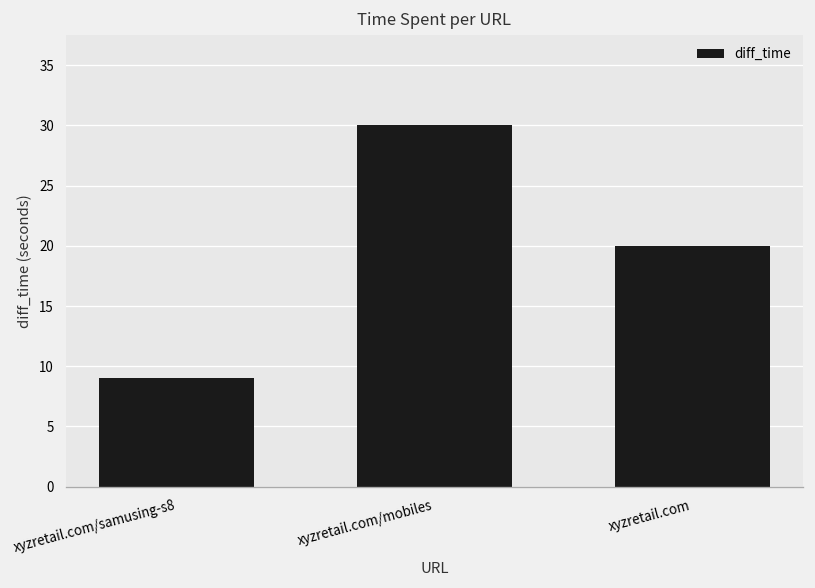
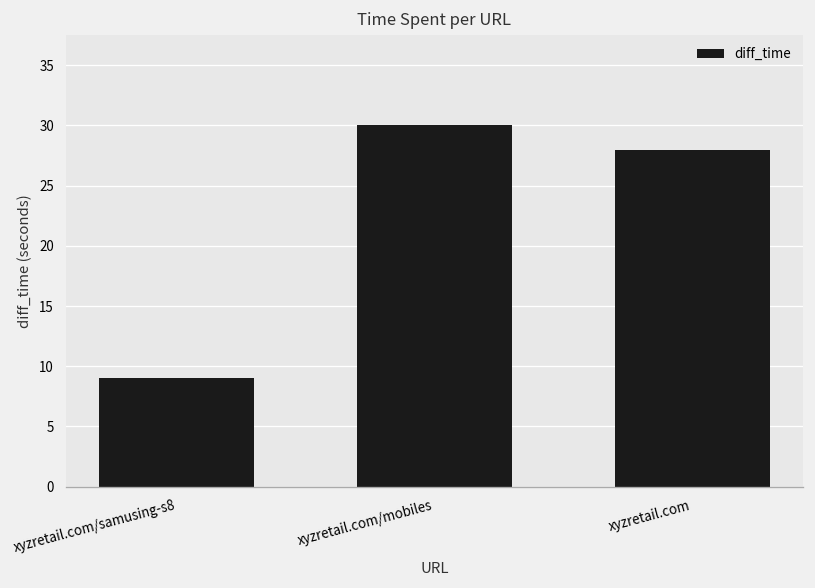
  {
    "xyzretail.com/samusing-s8": 9,
    "xyzretail.com/mobiles": 30,
-   "xyzretail.com": 20
+   "xyzretail.com": 28
  }
